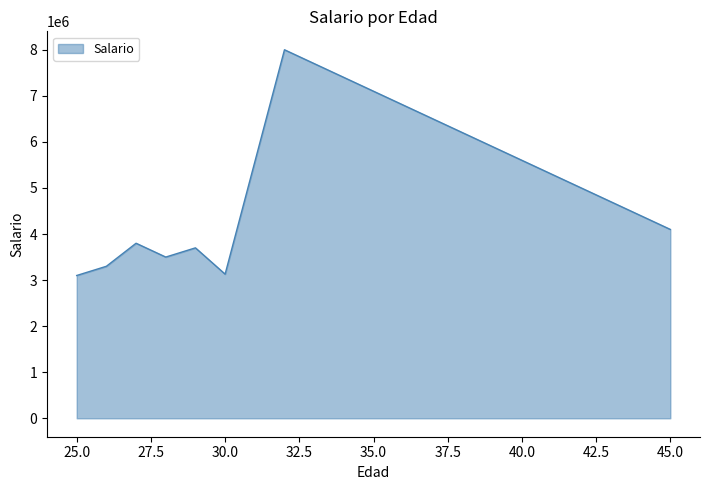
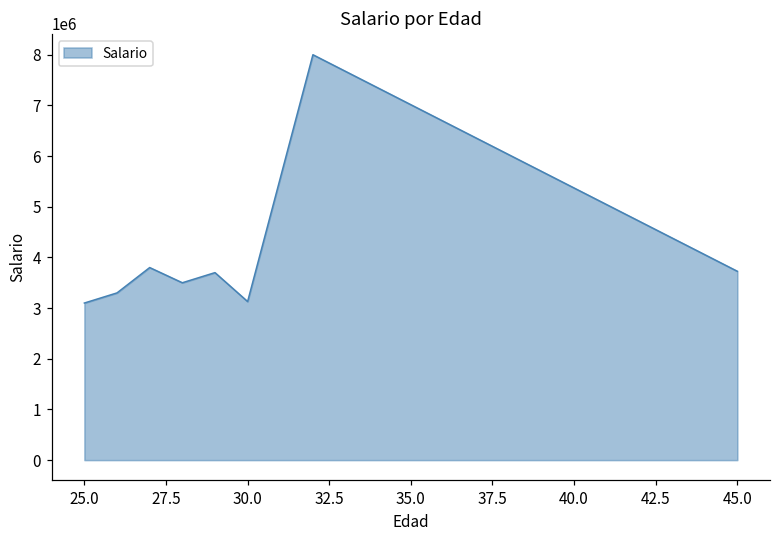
  {
    "25.0": 3100000,
    "30.0": 3100000,
-   "45.0": 4100000
+   "45.0": 3700000
  }
